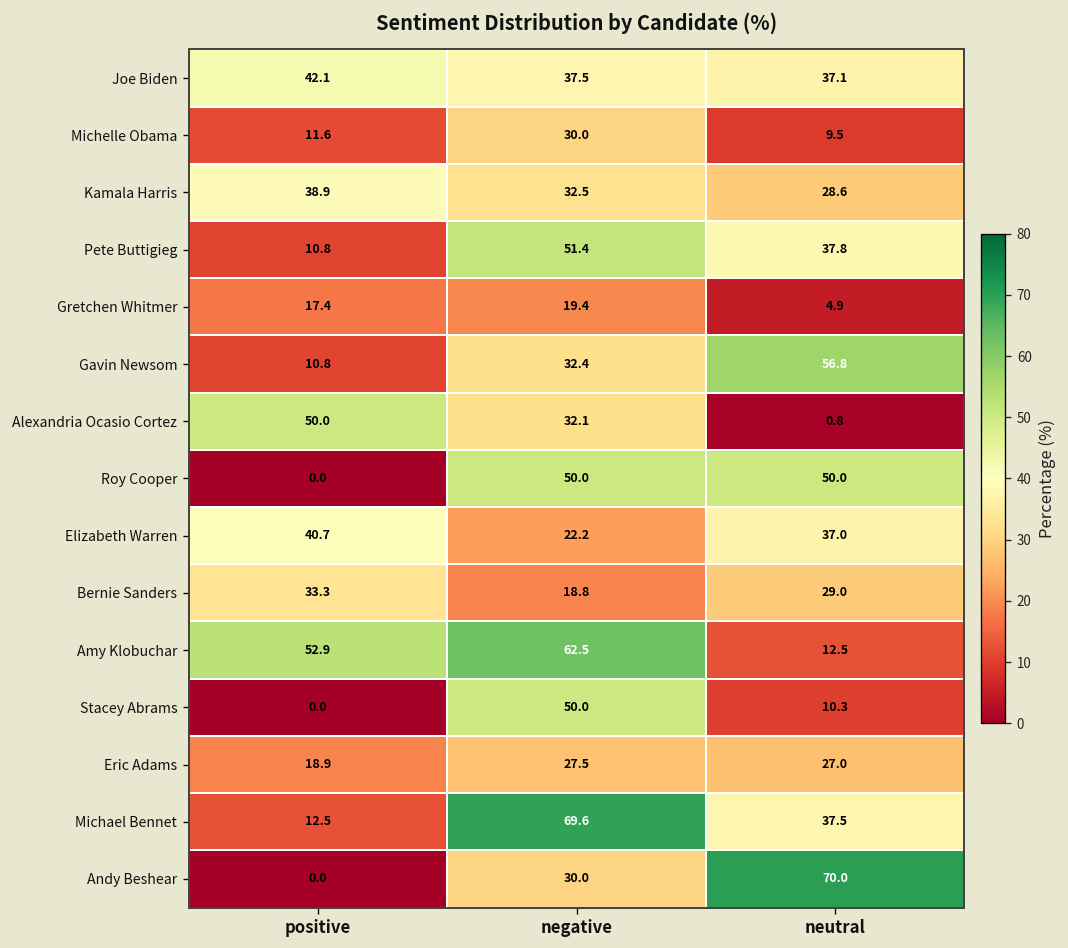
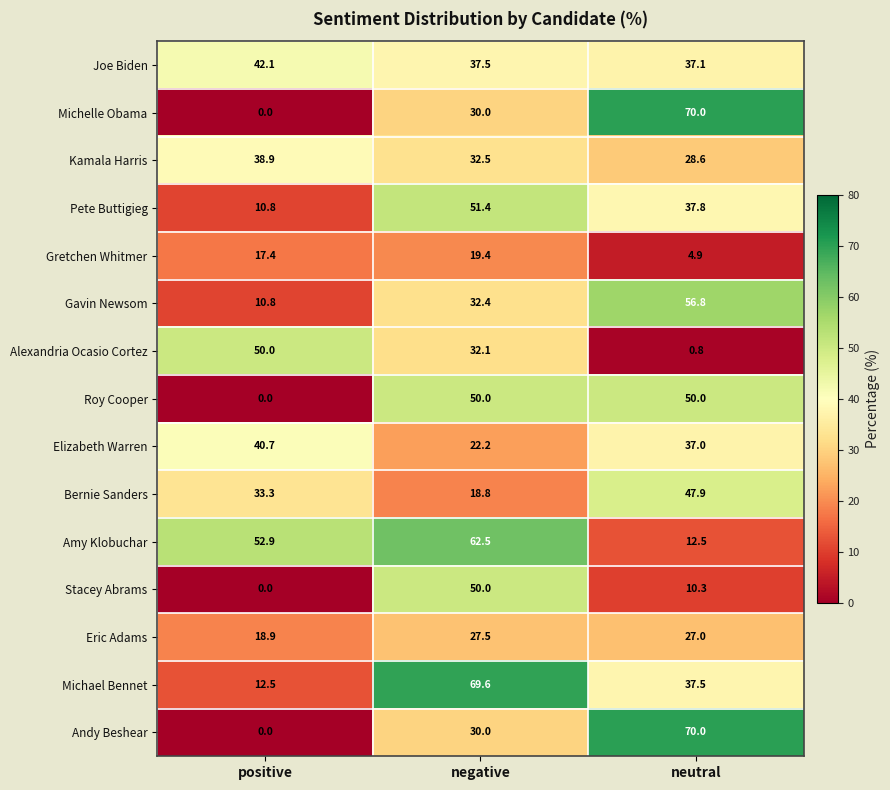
  {
    "Joe Biden": {
      "positive": 42.1,
      "negative": 37.5,
      "neutral": 37.1
    },
    "Michelle Obama": {
-     "positive": 11.6,
+     "positive": 0.0,
      "negative": 30.0,
-     "neutral": 9.5
+     "neutral": 70.0
    },
    "Kamala Harris": {
      "positive": 38.9,
      "negative": 32.5,
      "neutral": 28.6
    },
    "Pete Buttigieg": {
      "positive": 10.8,
      "negative": 51.4,
      "neutral": 37.8
    },
    "Gretchen Whitmer": {
      "positive": 17.4,
      "negative": 19.4,
      "neutral": 4.9
    },
    "Gavin Newsom": {
      "positive": 10.8,
      "negative": 32.4,
      "neutral": 56.8
    },
    "Alexandria Ocasio Cortez": {
      "positive": 50.0,
      "negative": 32.1,
      "neutral": 0.8
    },
    "Roy Cooper": {
      "positive": 0.0,
      "negative": 50.0,
      "neutral": 50.0
    },
    "Elizabeth Warren": {
      "positive": 40.7,
      "negative": 22.2,
      "neutral": 37.0
    },
    "Bernie Sanders": {
      "positive": 33.3,
      "negative": 18.8,
-     "neutral": 29.0
+     "neutral": 47.9
    },
    "Amy Klobuchar": {
      "positive": 52.9,
      "negative": 62.5,
      "neutral": 12.5
    },
    "Stacey Abrams": {
      "positive": 0.0,
      "negative": 50.0,
      "neutral": 10.3
    },
    "Eric Adams": {
      "positive": 18.9,
      "negative": 27.5,
      "neutral": 27.0
    },
    "Michael Bennet": {
      "positive": 12.5,
      "negative": 69.6,
      "neutral": 37.5
    },
    "Andy Beshear": {
      "positive": 0.0,
      "negative": 30.0,
      "neutral": 70.0
    }
  }
